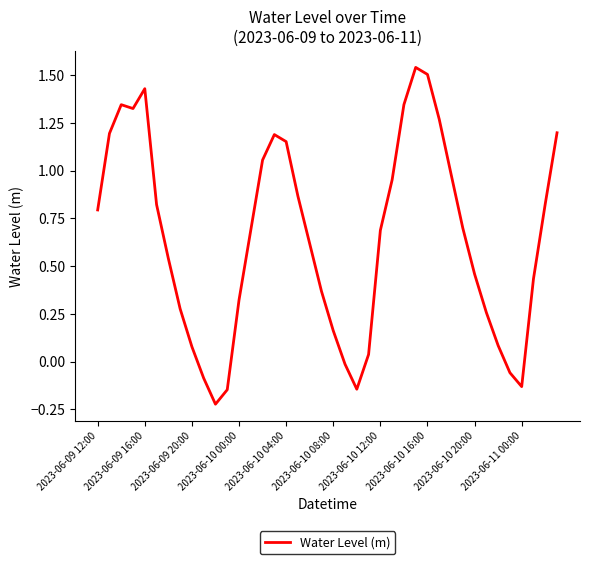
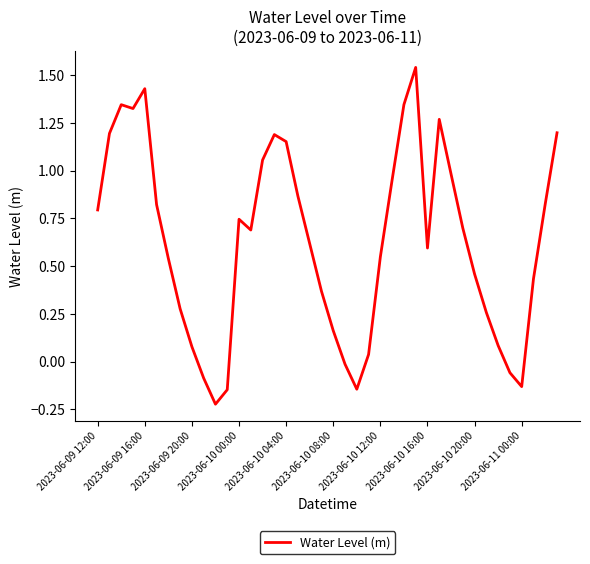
  {
    "2023-06-09 12:00": 0.79,
    "2023-06-09 16:00": 1.43,
    "2023-06-09 20:00": 0.08,
-   "2023-06-10 00:00": 0.32,
+   "2023-06-10 00:00": 0.75,
    "2023-06-10 04:00": 1.15,
    "2023-06-10 08:00": 0.16,
-   "2023-06-10 12:00": 0.69,
-   "2023-06-10 16:00": 1.50,
+   "2023-06-10 12:00": 0.55,
+   "2023-06-10 16:00": 0.59,
    "2023-06-10 20:00": 0.46,
    "2023-06-11 00:00": -0.13
  }
